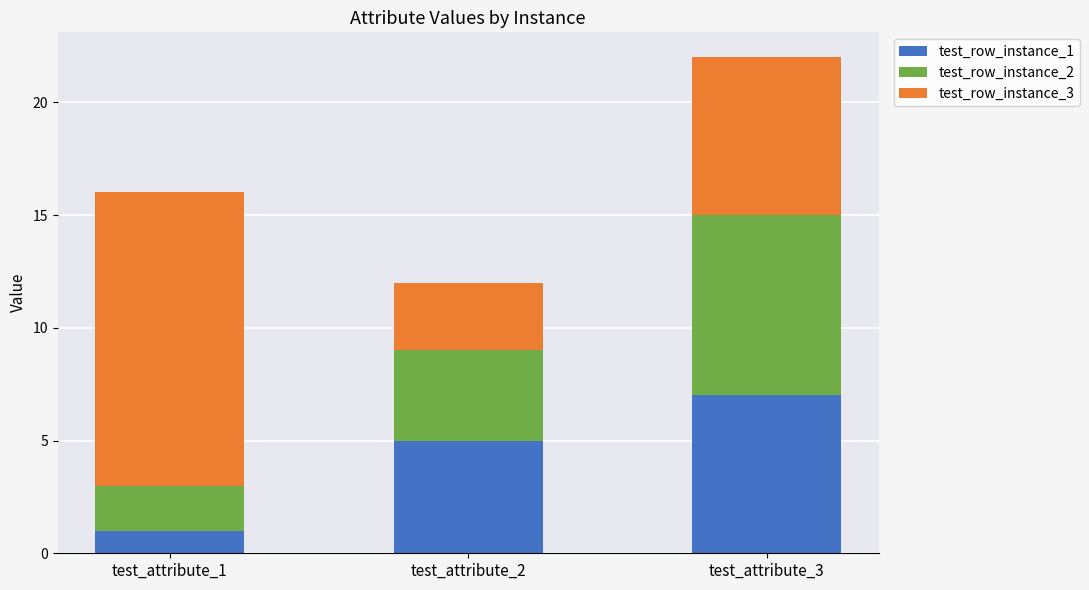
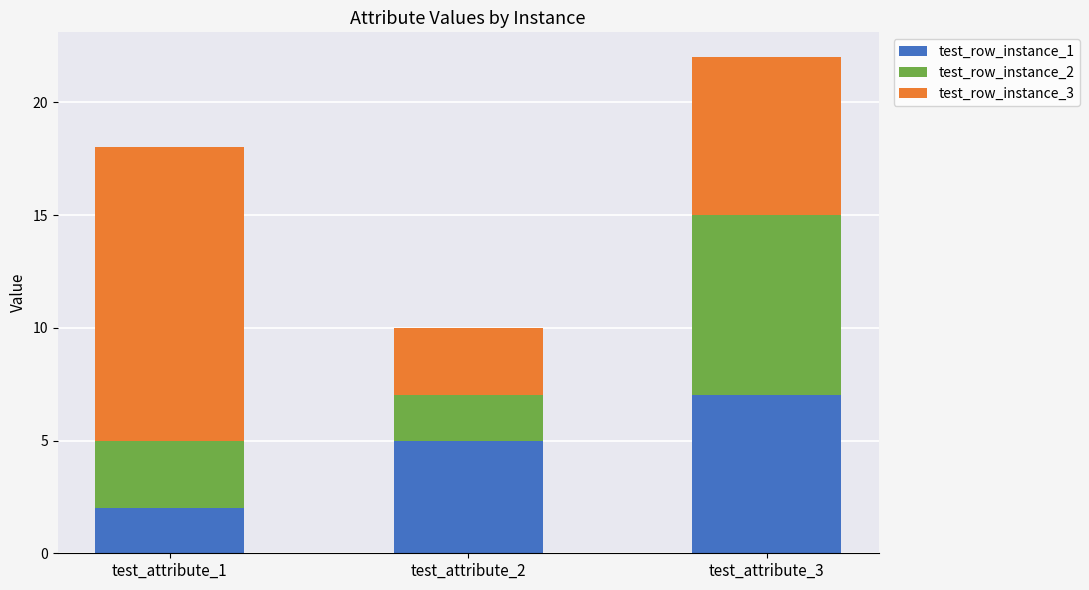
  {
    "test_row_instance_1": {
-     "test_attribute_1": 1,
+     "test_attribute_1": 2,
      "test_attribute_2": 5,
      "test_attribute_3": 7
    },
    "test_row_instance_2": {
-     "test_attribute_1": 2,
-     "test_attribute_2": 4,
+     "test_attribute_1": 3,
+     "test_attribute_2": 2,
      "test_attribute_3": 8
    },
    "test_row_instance_3": {
      "test_attribute_1": 13,
      "test_attribute_2": 3,
      "test_attribute_3": 7
    }
  }
